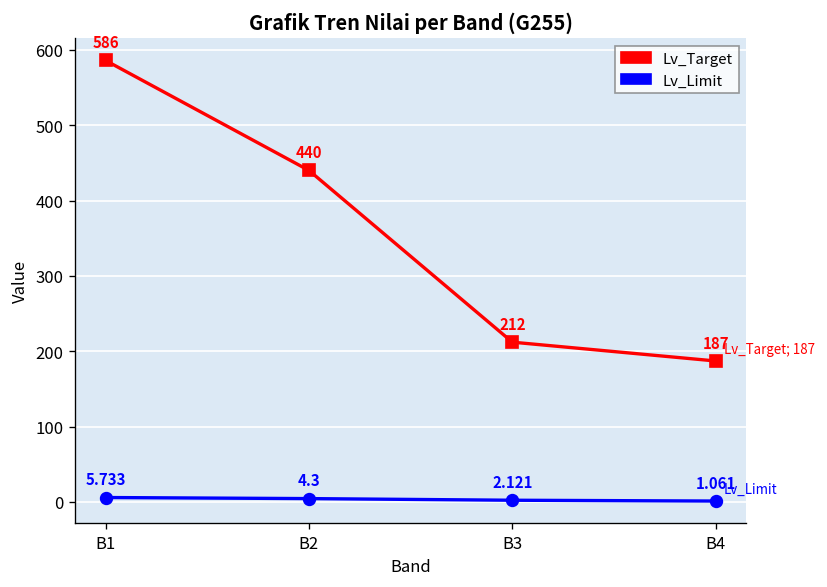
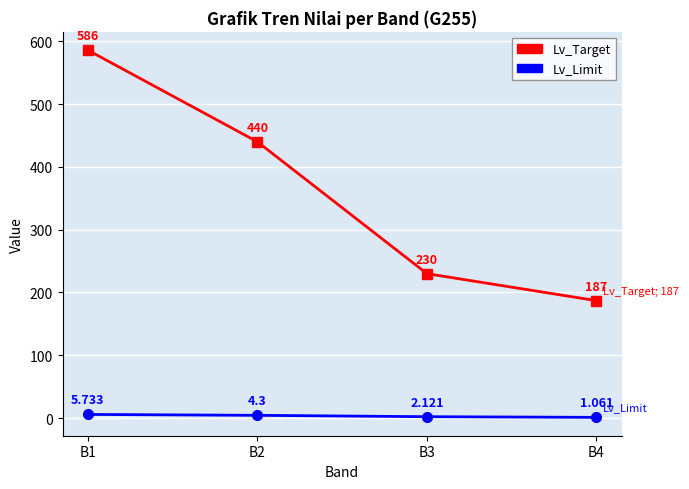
  {
    "Lv_Target": {
      "B1": 586,
      "B2": 440,
-     "B3": 212,
+     "B3": 230,
      "B4": 187
    },
    "Lv_Limit": {
      "B1": 5.733,
      "B2": 4.3,
      "B3": 2.121
    }
  }
